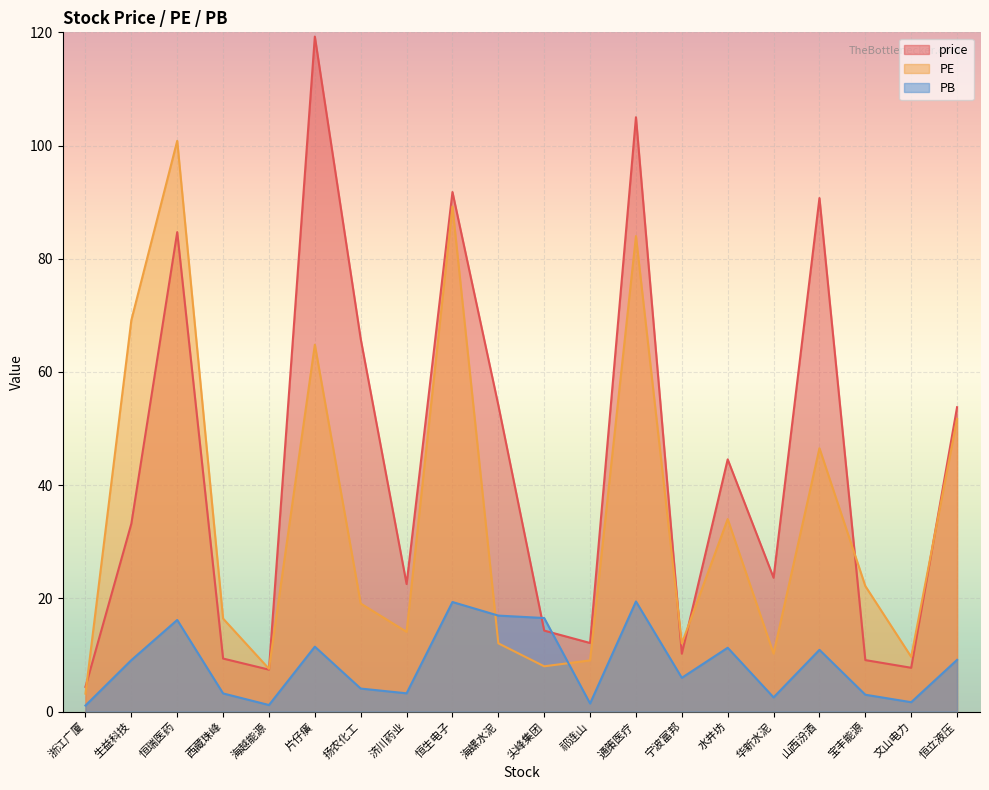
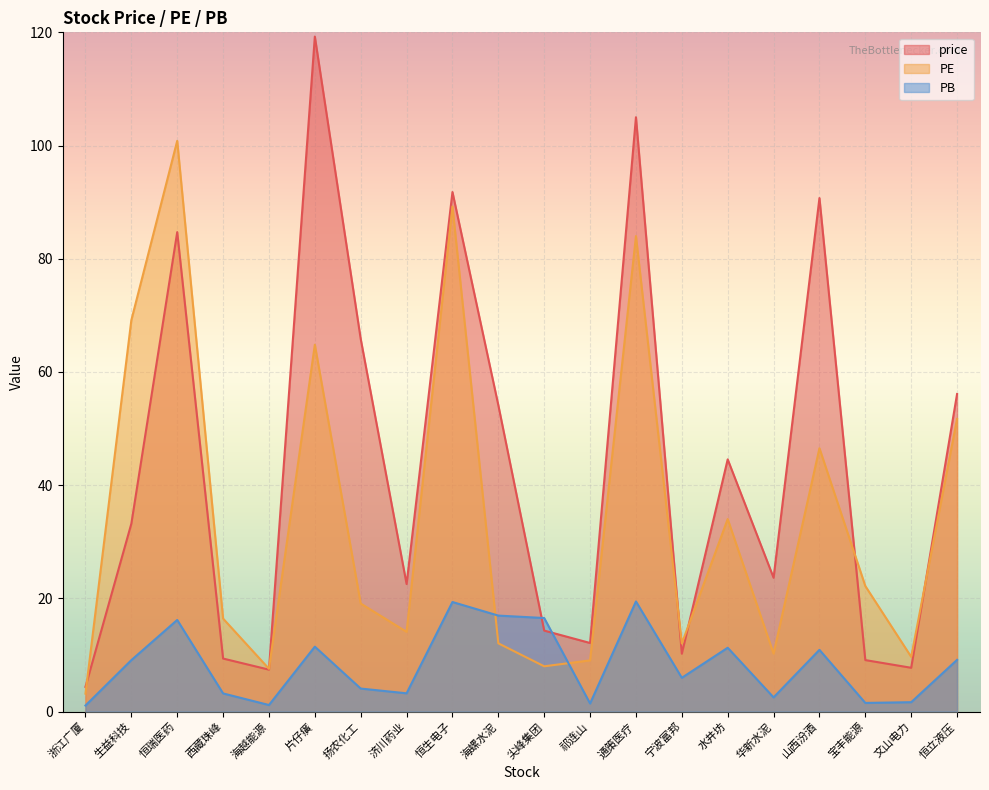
  {
    "price": {
      "浙江广厦": 4,
      "生益科技": 33,
      "恒瑞医药": 85,
      "西藏珠峰": 9,
      "片仔癀": 119,
      "扬农化工": 66,
      "济川药业": 23,
      "恒生电子": 92,
      "海螺水泥": 54,
      "尖峰集团": 14,
      "祁连山": 12,
      "通策医疗": 105,
      "宁波富邦": 10,
      "水井坊": 45,
      "华新水泥": 24,
      "山西汾酒": 91,
      "宝丰能源": 9,
      "文山电力": 8,
-     "恒立液压": 54
+     "恒立液压": 56
    },
    "PE": {
      "浙江广厦": 3,
      "生益科技": 69,
      "恒瑞医药": 101,
      "西藏珠峰": 16,
      "片仔癀": 65,
      "扬农化工": 19,
      "济川药业": 14,
      "恒生电子": 89,
      "海螺水泥": 12,
      "尖峰集团": 8,
      "祁连山": 9,
      "通策医疗": 84,
      "宁波富邦": 12,
      "水井坊": 34,
      "华新水泥": 10,
      "山西汾酒": 47,
      "宝丰能源": 22,
      "文山电力": 10,
      "恒立液压": 52
    },
    "PB": {
      "浙江广厦": 1,
      "生益科技": 9,
      "恒瑞医药": 16,
      "西藏珠峰": 3,
      "海越能源": 1,
      "片仔癀": 11,
      "扬农化工": 4,
      "济川药业": 3,
      "恒生电子": 19,
      "海螺水泥": 17,
      "尖峰集团": 17,
      "祁连山": 1,
      "通策医疗": 19,
      "宁波富邦": 6,
      "水井坊": 11,
      "华新水泥": 3,
      "山西汾酒": 11,
-     "宝丰能源": 3,
+     "宝丰能源": 2,
      "文山电力": 2,
      "恒立液压": 9
    }
  }
